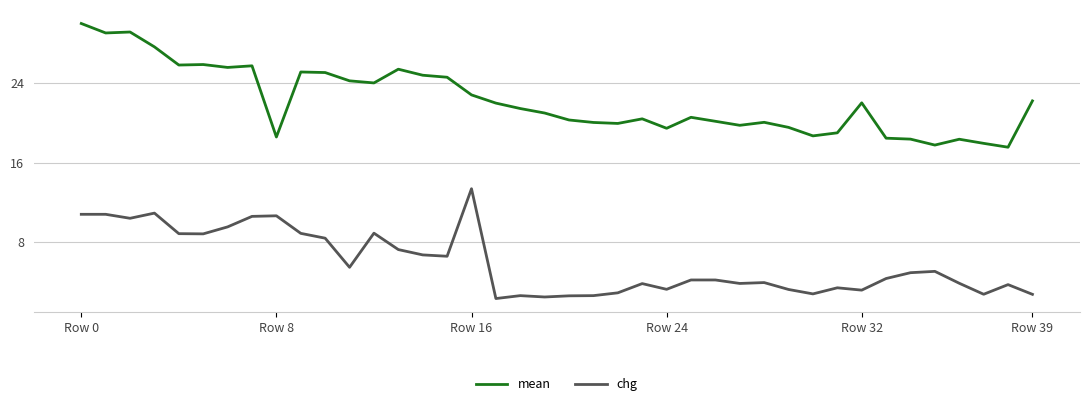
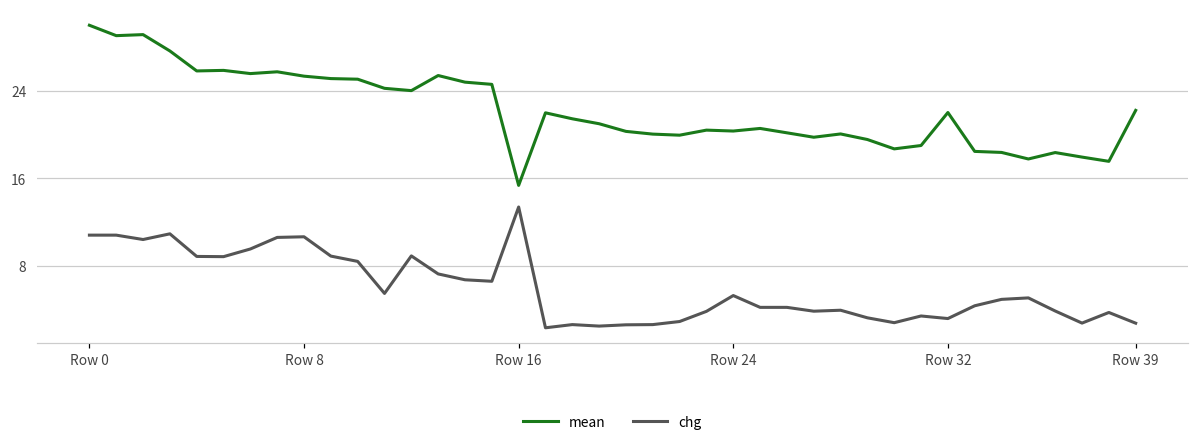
  {
    "mean": {
      "Row 0": 30,
-     "Row 8": 19,
-     "Row 16": 23,
-     "Row 24": 19,
+     "Row 8": 25,
+     "Row 16": 15,
+     "Row 24": 20,
      "Row 32": 22,
      "Row 39": 22
    },
    "chg": {
      "Row 0": 11,
      "Row 8": 11,
      "Row 16": 13,
-     "Row 24": 3,
+     "Row 24": 5,
      "Row 32": 3,
      "Row 39": 3
    }
  }
